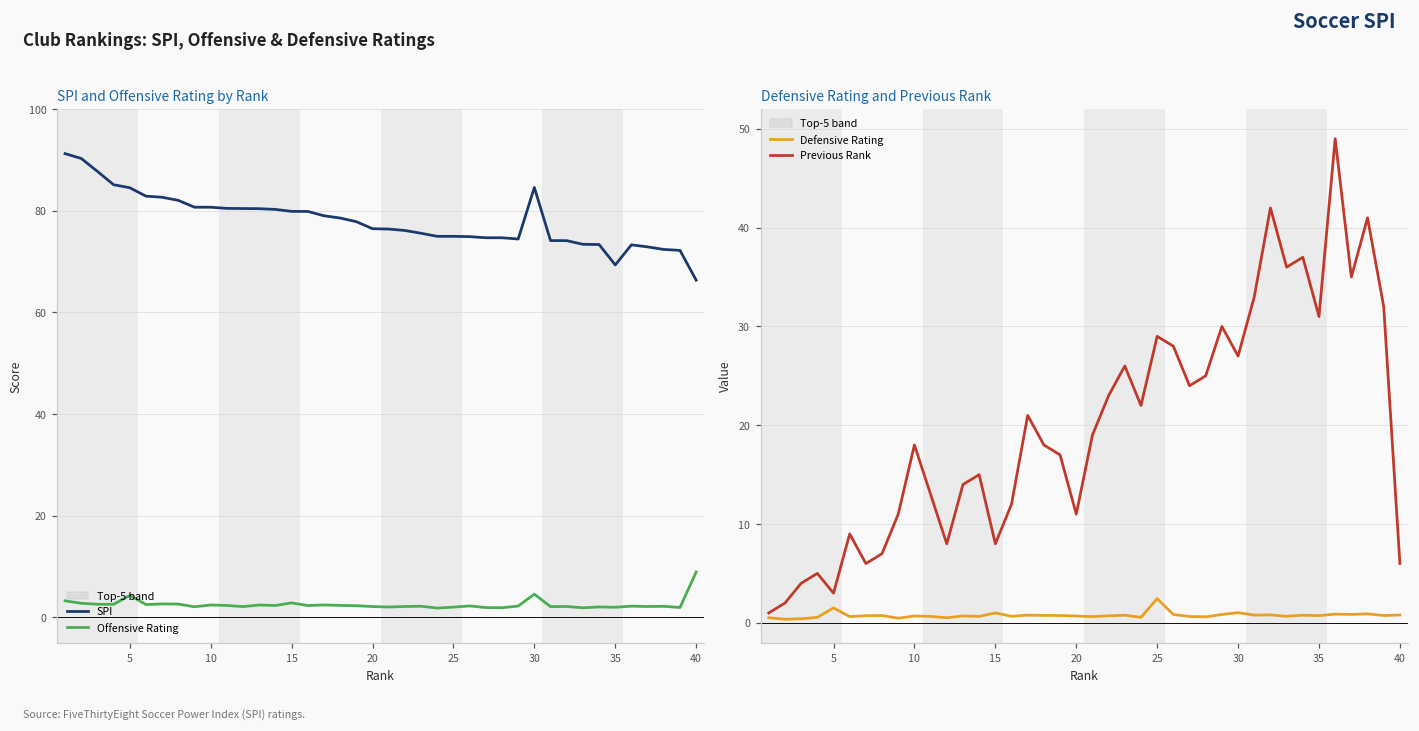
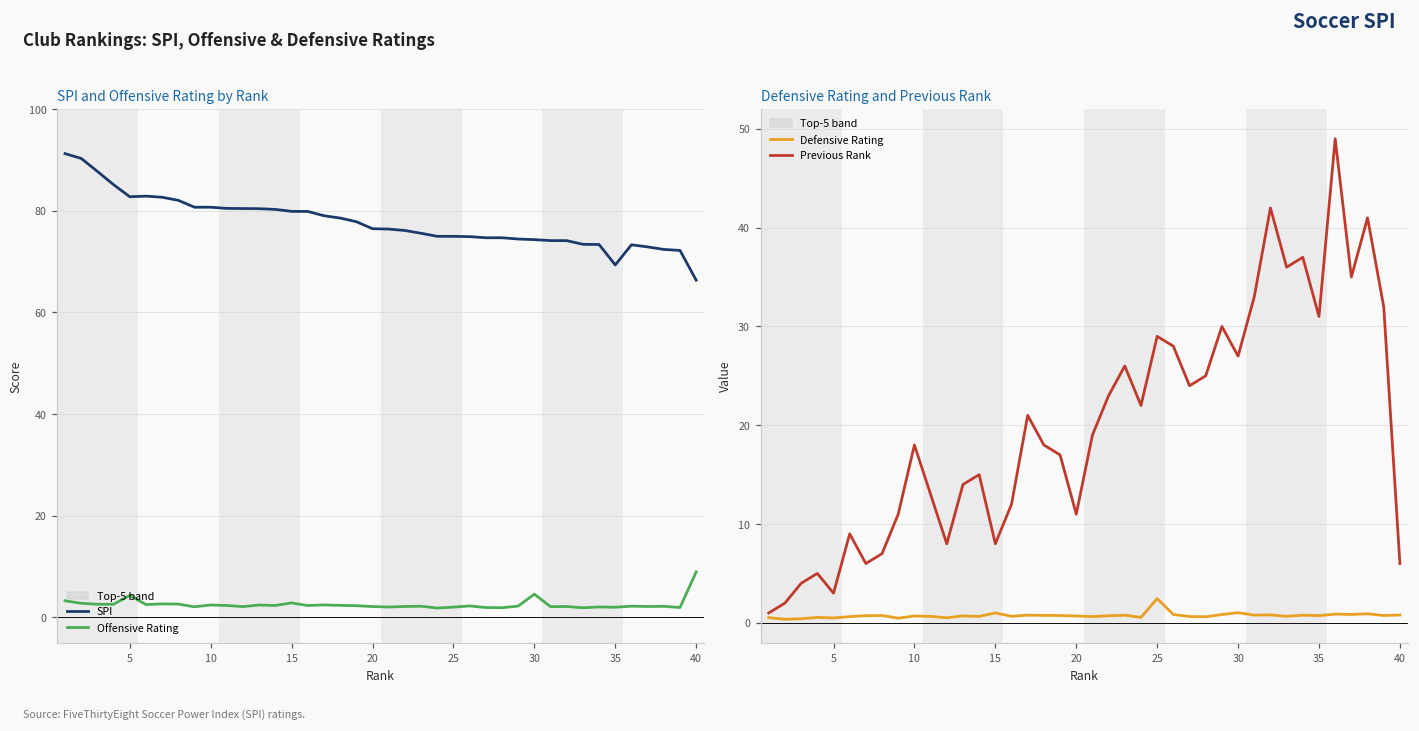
  {
    "SPI and Offensive Rating by Rank": {
      "SPI": {
-       "5": 85,
+       "5": 83,
        "10": 81,
        "15": 80,
        "20": 76,
        "25": 75,
-       "30": 85,
+       "30": 74,
        "35": 69,
        "40": 66
      },
      "Offensive Rating": {
        "5": 4,
        "10": 2,
        "15": 3,
        "20": 2,
        "25": 2,
        "30": 5,
        "35": 2,
        "40": 9
      }
    },
    "Defensive Rating and Previous Rank": {
      "Defensive Rating": {
-       "5": 2,
+       "5": 0,
        "10": 1,
        "15": 1,
        "20": 1,
        "25": 2,
        "30": 1,
        "35": 1,
        "40": 1
      },
      "Previous Rank": {
        "5": 3,
        "10": 18,
        "15": 8,
        "20": 11,
        "25": 29,
        "30": 27,
        "35": 31,
        "40": 6
      }
    }
  }
